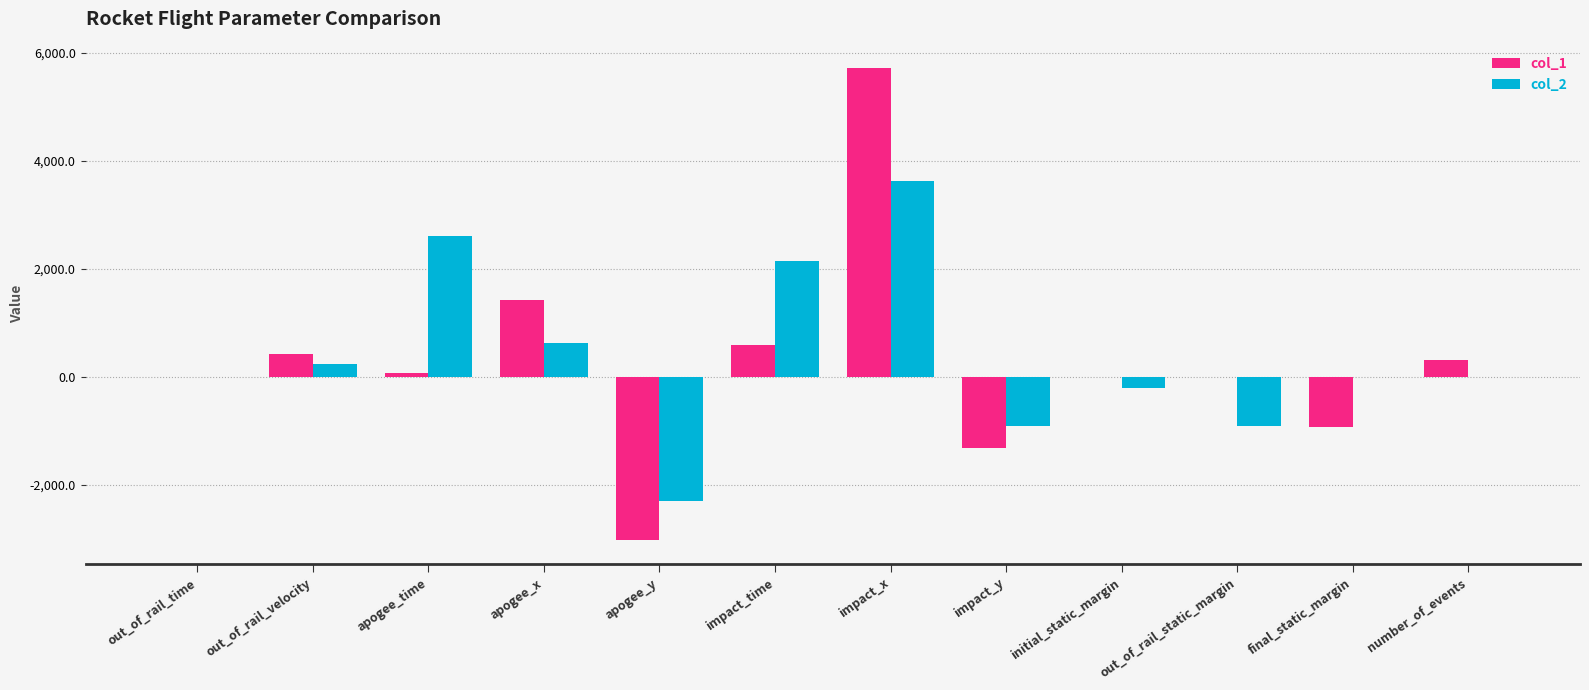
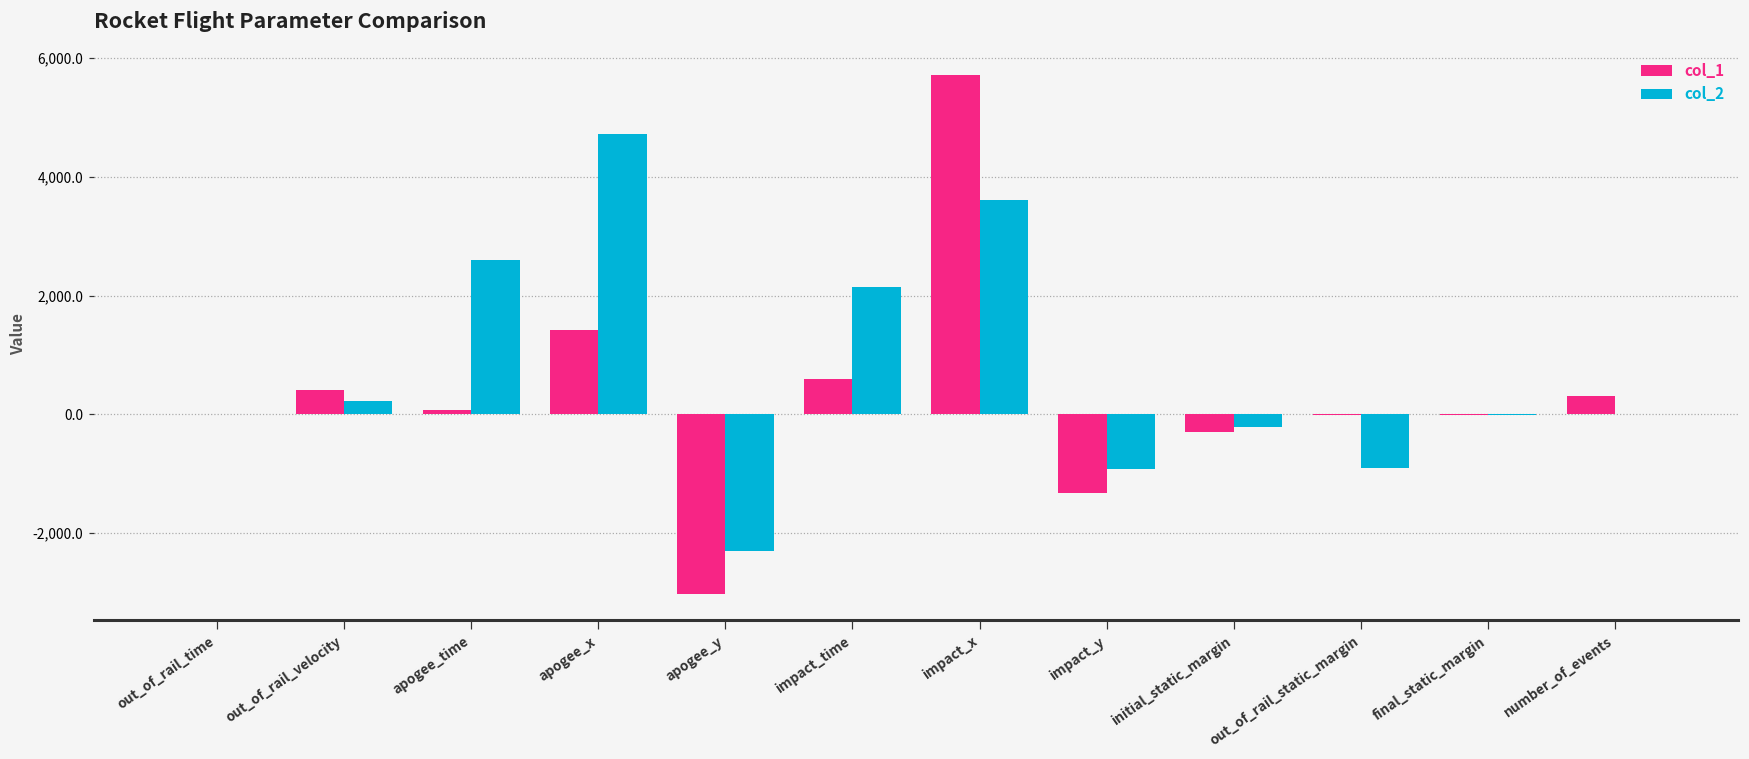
  {
    "col_1": {
      "out_of_rail_velocity": "400",
      "apogee_time": "100",
      "apogee_x": "1,400",
      "apogee_y": "-3,000",
      "impact_time": "600",
      "impact_x": "5,700",
      "impact_y": "-1,300",
-     "initial_static_margin": "0",
-     "final_static_margin": "-900",
+     "initial_static_margin": "-300",
+     "final_static_margin": "0",
      "number_of_events": "300"
    },
    "col_2": {
      "out_of_rail_velocity": "200",
      "apogee_time": "2,600",
-     "apogee_x": "600",
+     "apogee_x": "4,700",
      "apogee_y": "-2,300",
      "impact_time": "2,200",
      "impact_x": "3,600",
      "impact_y": "-900",
      "initial_static_margin": "-200",
      "out_of_rail_static_margin": "-900"
    }
  }
